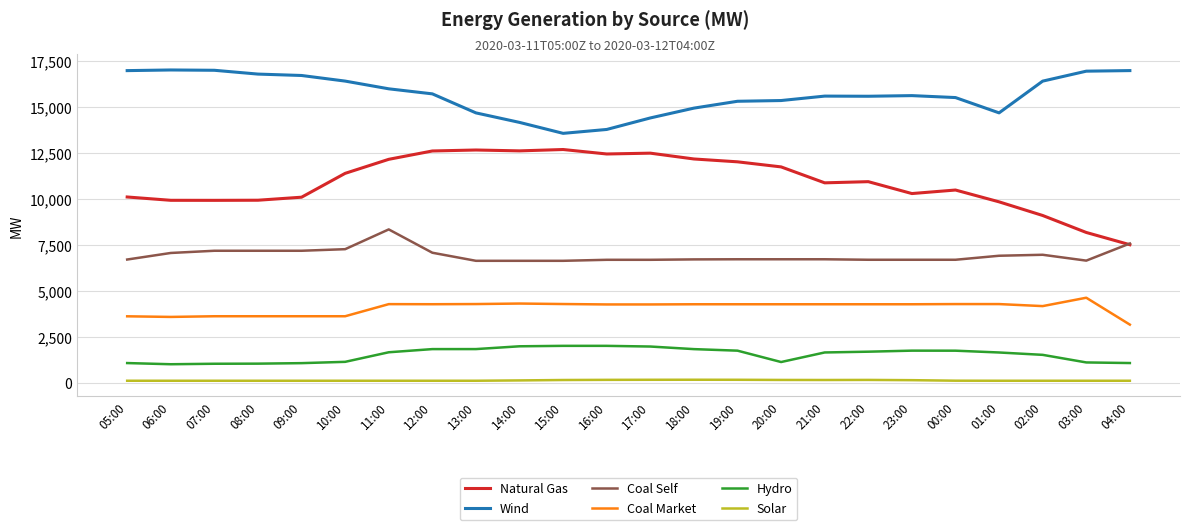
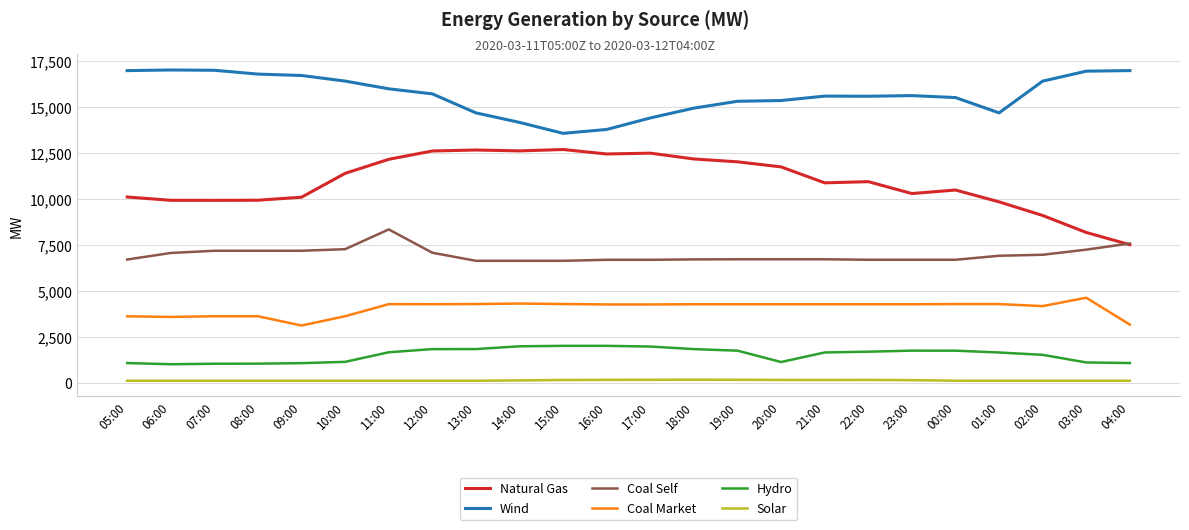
  {
    "Natural Gas": {
      "05:00": "10,100",
      "06:00": "9,900",
      "07:00": "9,900",
      "08:00": "9,900",
      "09:00": "10,100",
      "10:00": "11,400",
      "11:00": "12,200",
      "12:00": "12,600",
      "13:00": "12,700",
      "14:00": "12,600",
      "15:00": "12,700",
      "16:00": "12,500",
      "17:00": "12,500",
      "18:00": "12,200",
      "19:00": "12,000",
      "20:00": "11,800",
      "21:00": "10,900",
      "22:00": "11,000",
      "23:00": "10,300",
      "00:00": "10,500",
      "01:00": "9,900",
      "02:00": "9,100",
      "03:00": "8,200"
    },
    "Wind": {
      "05:00": "17,000",
      "06:00": "17,000",
      "07:00": "17,000",
      "08:00": "16,800",
      "09:00": "16,700",
      "10:00": "16,400",
      "11:00": "16,000",
      "12:00": "15,700",
      "13:00": "14,700",
      "14:00": "14,200",
      "15:00": "13,600",
      "16:00": "13,800",
      "17:00": "14,400",
      "18:00": "14,900",
      "19:00": "15,300",
      "20:00": "15,400",
      "21:00": "15,600",
      "22:00": "15,600",
      "23:00": "15,600",
      "00:00": "15,500",
      "01:00": "14,700",
      "02:00": "16,400",
      "03:00": "17,000",
      "04:00": "17,000"
    },
    "Coal Self": {
      "05:00": "6,700",
      "06:00": "7,100",
      "07:00": "7,200",
      "08:00": "7,200",
      "09:00": "7,200",
      "10:00": "7,300",
      "11:00": "8,400",
      "12:00": "7,100",
      "13:00": "6,700",
      "14:00": "6,700",
      "15:00": "6,700",
      "16:00": "6,700",
      "17:00": "6,700",
      "18:00": "6,700",
      "19:00": "6,700",
      "20:00": "6,700",
      "21:00": "6,700",
      "22:00": "6,700",
      "23:00": "6,700",
      "00:00": "6,700",
      "01:00": "6,900",
      "02:00": "7,000",
-     "03:00": "6,700"
+     "03:00": "7,300"
    },
    "Coal Market": {
      "05:00": "3,600",
      "06:00": "3,600",
      "07:00": "3,600",
      "08:00": "3,600",
-     "09:00": "3,600",
+     "09:00": "3,100",
      "10:00": "3,600",
      "11:00": "4,300",
      "12:00": "4,300",
      "13:00": "4,300",
      "14:00": "4,300",
      "15:00": "4,300",
      "16:00": "4,300",
      "17:00": "4,300",
      "18:00": "4,300",
      "19:00": "4,300",
      "20:00": "4,300",
      "21:00": "4,300",
      "22:00": "4,300",
      "23:00": "4,300",
      "00:00": "4,300",
      "01:00": "4,300",
      "02:00": "4,200",
      "03:00": "4,600",
      "04:00": "3,200"
    },
    "Hydro": {
      "05:00": "1,100",
      "06:00": "1,000",
      "07:00": "1,100",
      "08:00": "1,100",
      "09:00": "1,100",
      "10:00": "1,200",
      "11:00": "1,700",
      "12:00": "1,900",
      "13:00": "1,900",
      "14:00": "2,000",
      "15:00": "2,000",
      "16:00": "2,000",
      "17:00": "2,000",
      "18:00": "1,900",
      "19:00": "1,800",
      "20:00": "1,200",
      "21:00": "1,700",
      "22:00": "1,700",
      "23:00": "1,800",
      "00:00": "1,800",
      "01:00": "1,700",
      "02:00": "1,500",
      "03:00": "1,100",
      "04:00": "1,100"
    },
    "Solar": {
      "05:00": "100",
      "06:00": "100",
      "07:00": "100",
      "08:00": "100",
      "09:00": "100",
      "10:00": "100",
      "11:00": "100",
      "12:00": "100",
      "13:00": "100",
      "14:00": "200",
      "15:00": "200",
      "16:00": "200",
      "17:00": "200",
      "18:00": "200",
      "19:00": "200",
      "20:00": "200",
      "21:00": "200",
      "22:00": "200",
      "23:00": "200",
      "00:00": "100",
      "01:00": "100",
      "02:00": "100",
      "03:00": "100",
      "04:00": "100"
    }
  }
